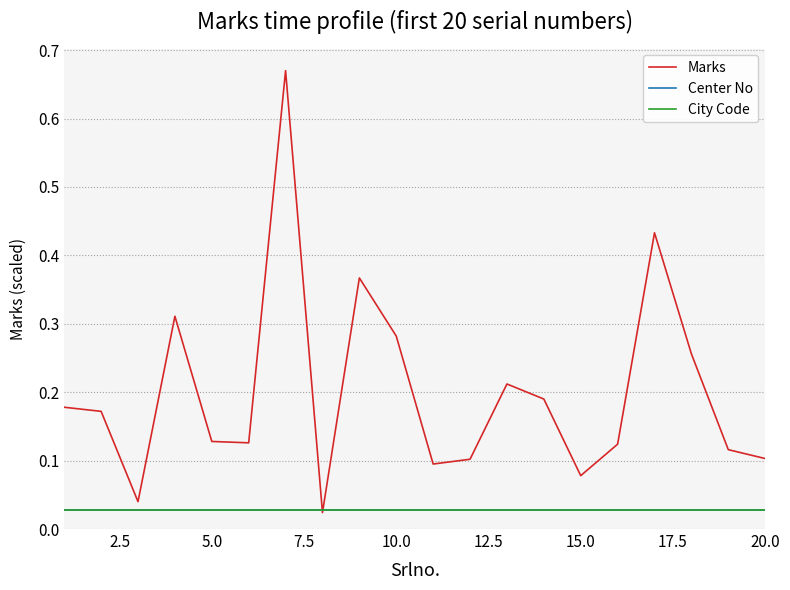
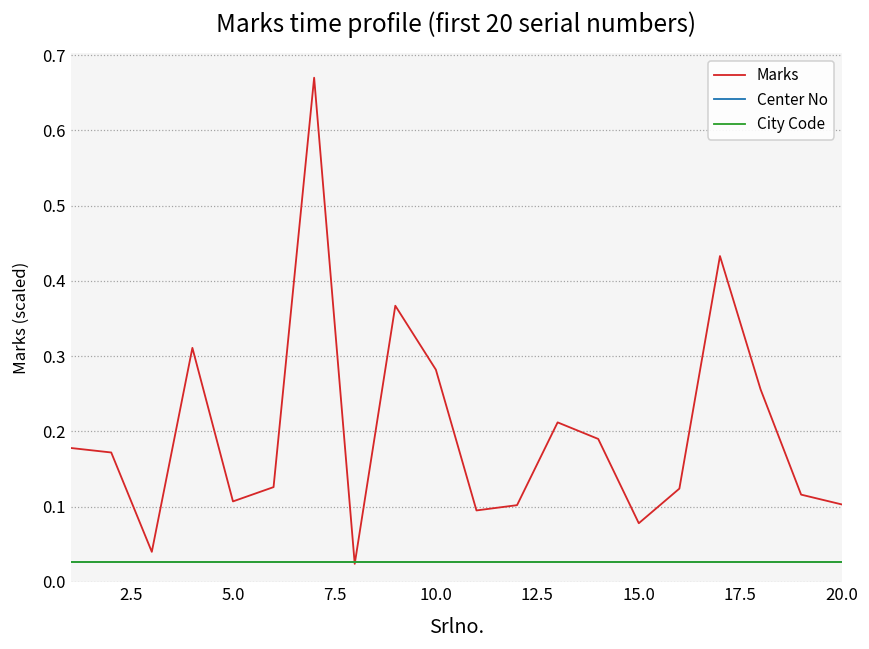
  {
    "Marks": {
-     "5.0": 0.13,
+     "5.0": 0.11,
      "10.0": 0.28,
      "15.0": 0.08,
      "20.0": 0.10
    },
    "City Code": {
      "5.0": 0.03,
      "10.0": 0.03,
      "15.0": 0.03,
      "20.0": 0.03
    }
  }
